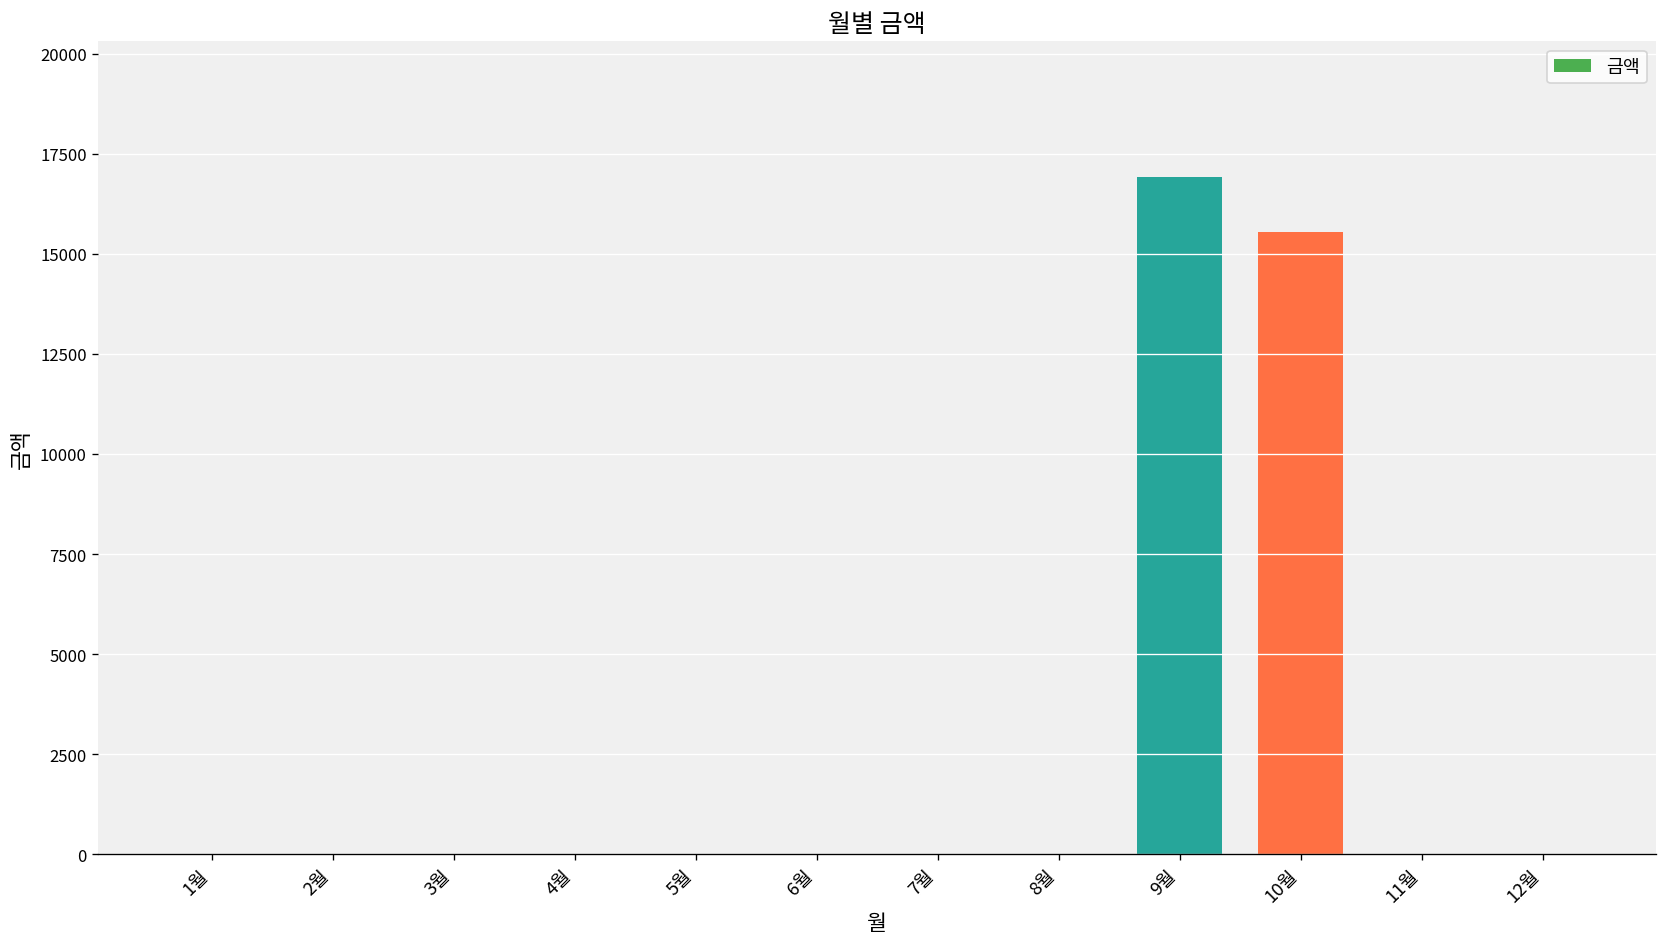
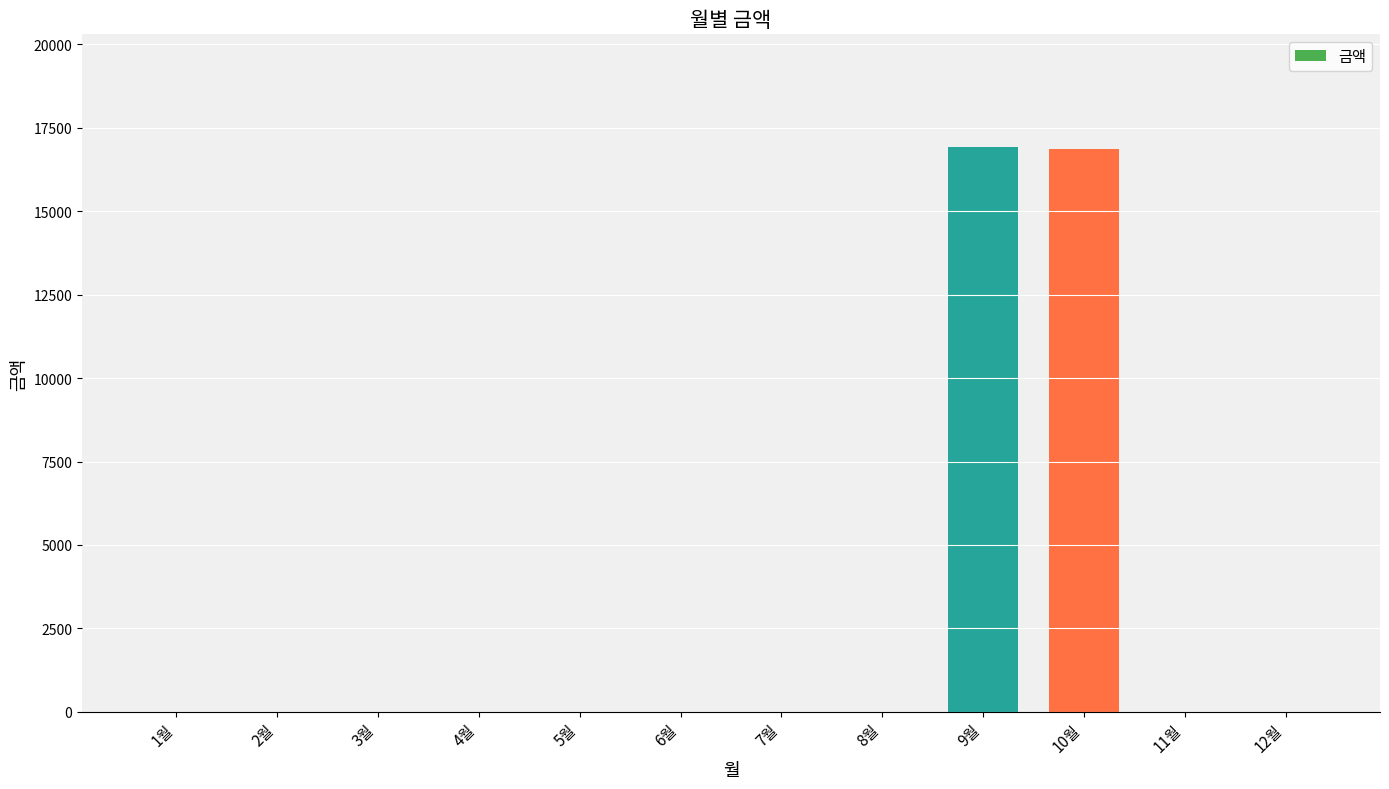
  {
    "1월": 0,
    "2월": 0,
    "3월": 0,
    "4월": 0,
    "5월": 0,
    "6월": 0,
    "7월": 0,
    "8월": 0,
    "9월": 16900,
-   "10월": 15500,
+   "10월": 16900,
    "11월": 0,
    "12월": 0
  }
